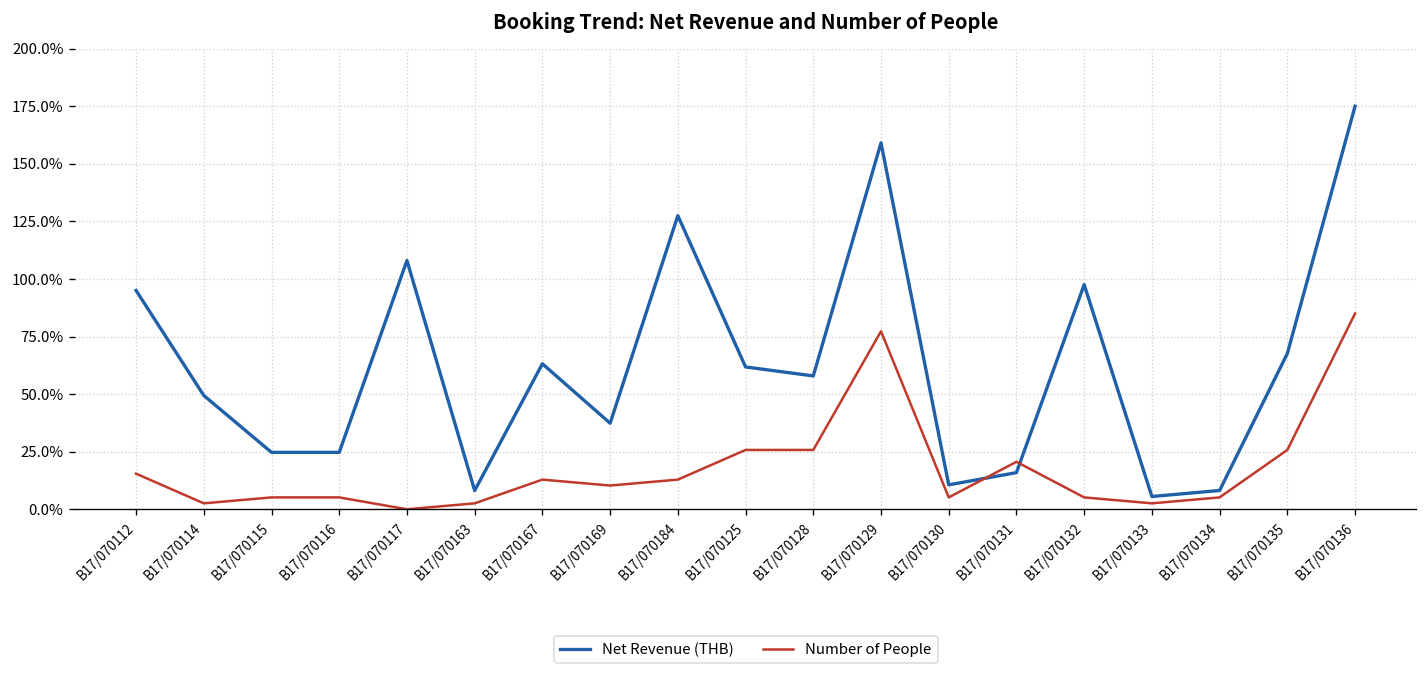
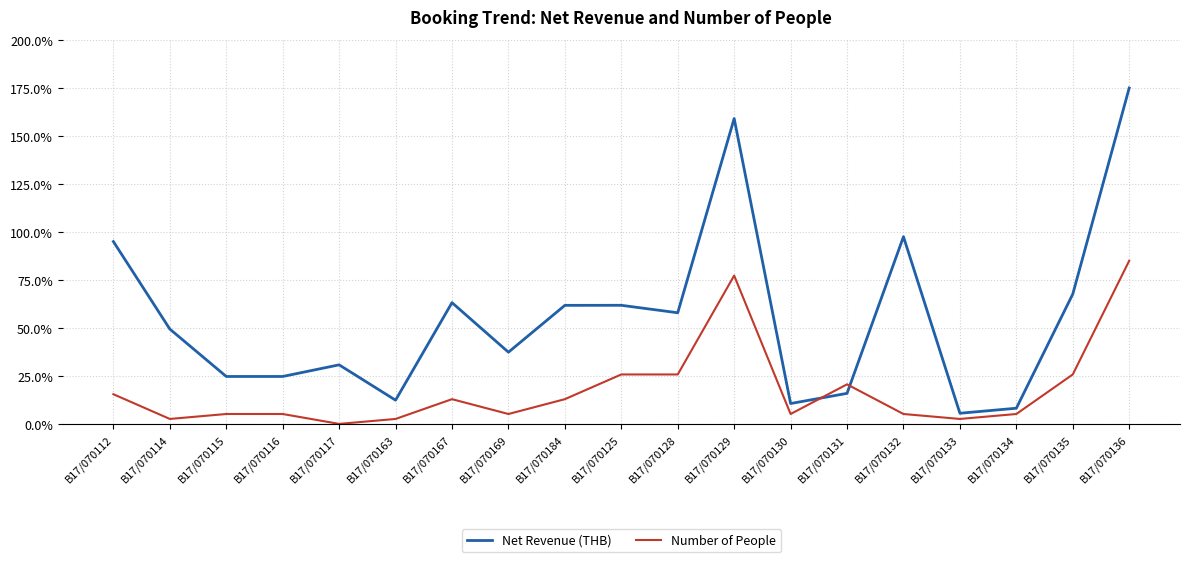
  {
    "Net Revenue (THB)": {
      "B17/070112": "95%",
      "B17/070114": "49%",
      "B17/070115": "25%",
      "B17/070116": "25%",
-     "B17/070117": "108%",
-     "B17/070163": "8%",
+     "B17/070117": "31%",
+     "B17/070163": "12%",
      "B17/070167": "63%",
      "B17/070169": "37%",
-     "B17/070184": "127%",
+     "B17/070184": "62%",
      "B17/070125": "62%",
      "B17/070128": "58%",
      "B17/070129": "159%",
      "B17/070130": "11%",
      "B17/070131": "16%",
      "B17/070132": "98%",
      "B17/070133": "6%",
      "B17/070134": "8%",
      "B17/070135": "68%",
      "B17/070136": "175%"
    },
    "Number of People": {
      "B17/070112": "15%",
      "B17/070114": "3%",
      "B17/070115": "5%",
      "B17/070116": "5%",
      "B17/070117": "0%",
      "B17/070163": "3%",
      "B17/070167": "13%",
-     "B17/070169": "10%",
+     "B17/070169": "5%",
      "B17/070184": "13%",
      "B17/070125": "26%",
      "B17/070128": "26%",
      "B17/070129": "77%",
      "B17/070130": "5%",
      "B17/070131": "21%",
      "B17/070132": "5%",
      "B17/070133": "3%",
      "B17/070134": "5%",
      "B17/070135": "26%",
      "B17/070136": "85%"
    }
  }
